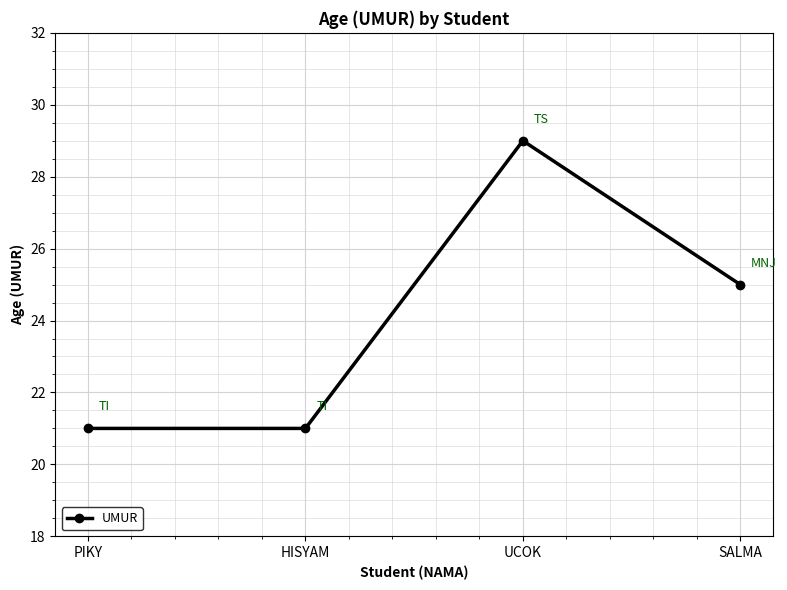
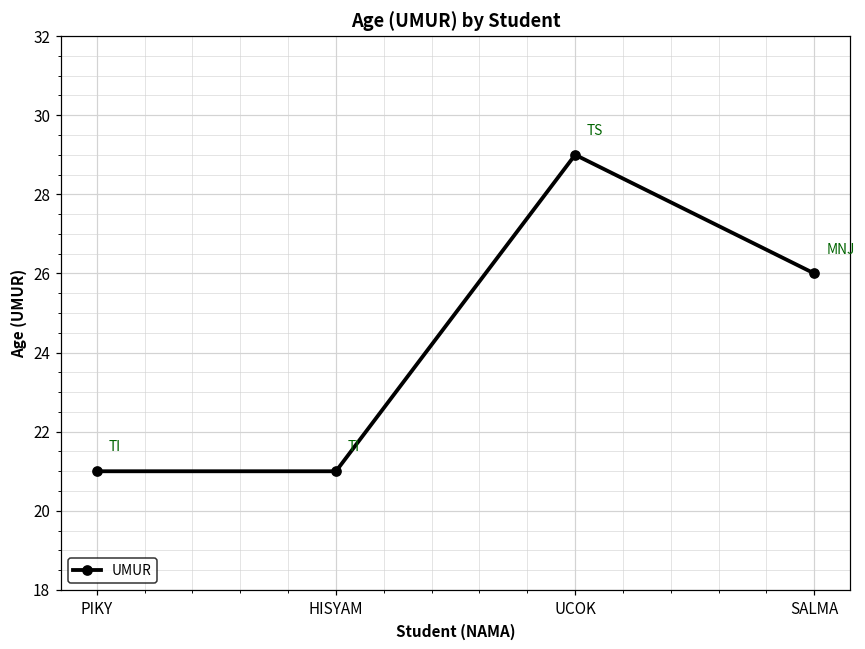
  {
    "PIKY": 21,
    "HISYAM": 21,
    "UCOK": 29,
-   "SALMA": 25
+   "SALMA": 26
  }
